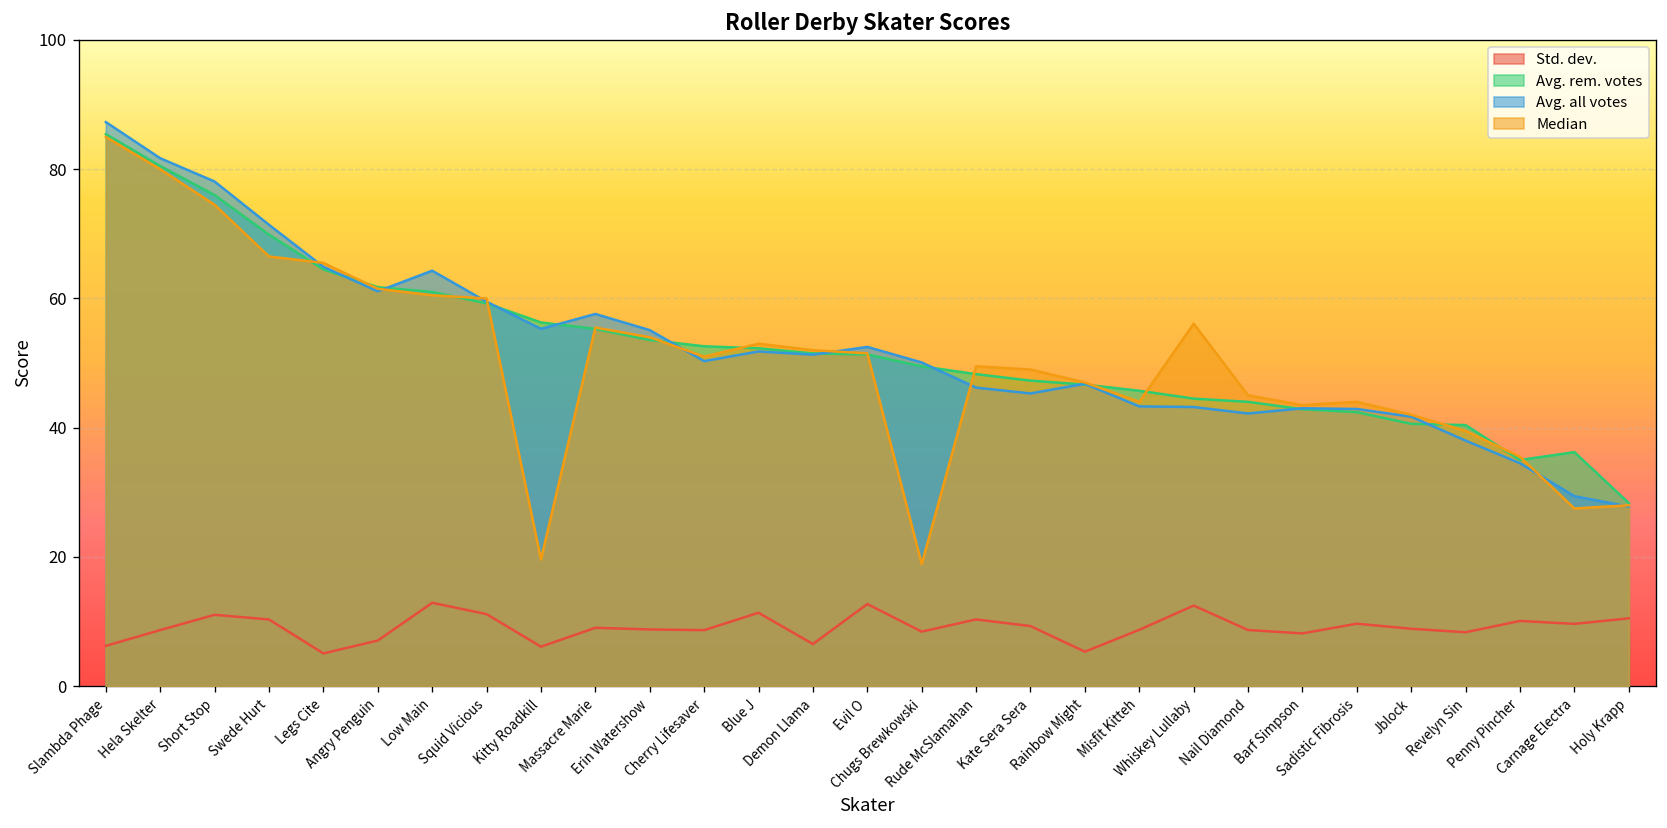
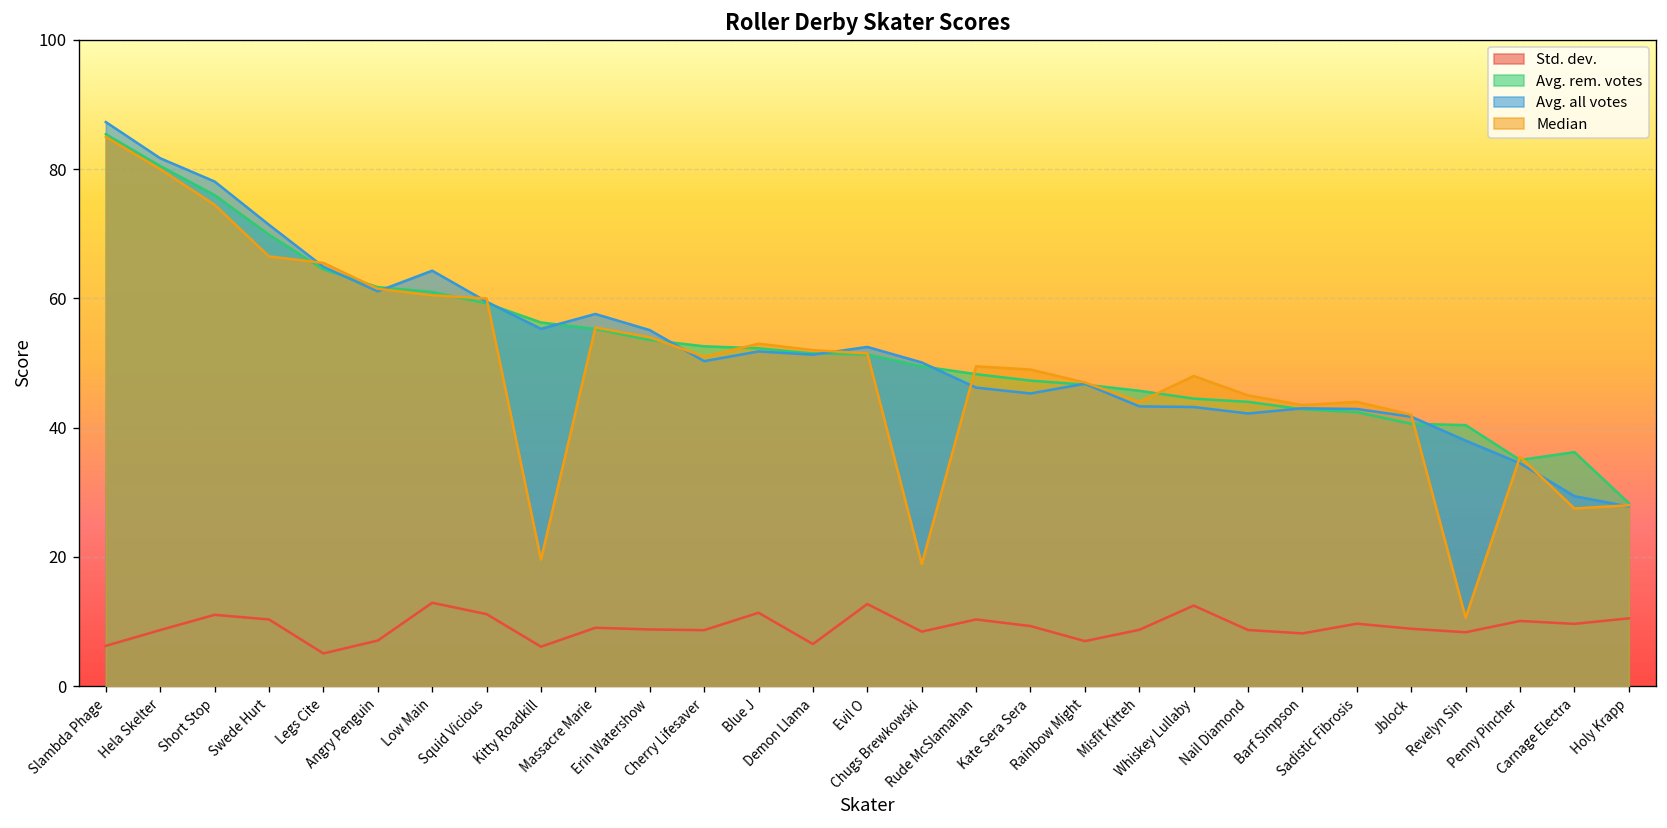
  {
    "Std. dev.": {
      "Slambda Phage": 6,
      "Hela Skelter": 9,
      "Short Stop": 11,
      "Swede Hurt": 10,
      "Legs Cite": 5,
      "Angry Penguin": 7,
      "Low Main": 13,
      "Squid Vicious": 11,
      "Kitty Roadkill": 6,
      "Massacre Marie": 9,
      "Erin Watershow": 9,
      "Cherry Lifesaver": 9,
      "Blue J": 11,
      "Demon Llama": 7,
      "Evil O": 13,
      "Chugs Brewkowski": 8,
      "Rude McSlamahan": 10,
      "Kate Sera Sera": 9,
-     "Rainbow Might": 5,
+     "Rainbow Might": 7,
      "Misfit Kitteh": 9,
      "Whiskey Lullaby": 12,
      "Nail Diamond": 9,
      "Barf Simpson": 8,
      "Sadistic Fibrosis": 10,
      "Jblock": 9,
      "Revelyn Sin": 8,
      "Penny Pincher": 10,
      "Carnage Electra": 10,
      "Holy Krapp": 10
    },
    "Avg. rem. votes": {
      "Hela Skelter": 81,
      "Short Stop": 76,
      "Swede Hurt": 70,
      "Low Main": 61,
      "Kitty Roadkill": 56,
      "Cherry Lifesaver": 53,
      "Blue J": 52,
      "Chugs Brewkowski": 50,
      "Rude McSlamahan": 48,
      "Kate Sera Sera": 47,
      "Misfit Kitteh": 46,
      "Whiskey Lullaby": 45,
      "Nail Diamond": 44,
      "Sadistic Fibrosis": 42,
      "Jblock": 41,
      "Revelyn Sin": 40,
      "Penny Pincher": 35,
      "Carnage Electra": 36
    },
    "Avg. all votes": {
      "Slambda Phage": 87,
      "Hela Skelter": 82,
      "Short Stop": 78,
      "Swede Hurt": 71,
      "Low Main": 64,
      "Kitty Roadkill": 55,
      "Massacre Marie": 58,
      "Erin Watershow": 55,
      "Cherry Lifesaver": 50,
      "Blue J": 52,
      "Evil O": 53,
      "Chugs Brewkowski": 50,
      "Rude McSlamahan": 46,
      "Kate Sera Sera": 45,
      "Misfit Kitteh": 43,
      "Whiskey Lullaby": 43,
      "Nail Diamond": 42,
      "Sadistic Fibrosis": 43,
      "Revelyn Sin": 38,
      "Penny Pincher": 35,
      "Carnage Electra": 29
    },
    "Median": {
      "Hela Skelter": 80,
      "Short Stop": 75,
      "Swede Hurt": 67,
      "Legs Cite": 66,
      "Low Main": 61,
      "Squid Vicious": 60,
      "Kitty Roadkill": 20,
      "Cherry Lifesaver": 51,
      "Blue J": 53,
      "Demon Llama": 52,
      "Chugs Brewkowski": 19,
      "Rude McSlamahan": 50,
      "Kate Sera Sera": 49,
      "Misfit Kitteh": 44,
-     "Whiskey Lullaby": 56,
+     "Whiskey Lullaby": 48,
      "Nail Diamond": 45,
      "Barf Simpson": 44,
      "Sadistic Fibrosis": 44,
-     "Revelyn Sin": 40,
+     "Revelyn Sin": 11,
      "Penny Pincher": 36,
      "Carnage Electra": 28
    }
  }
